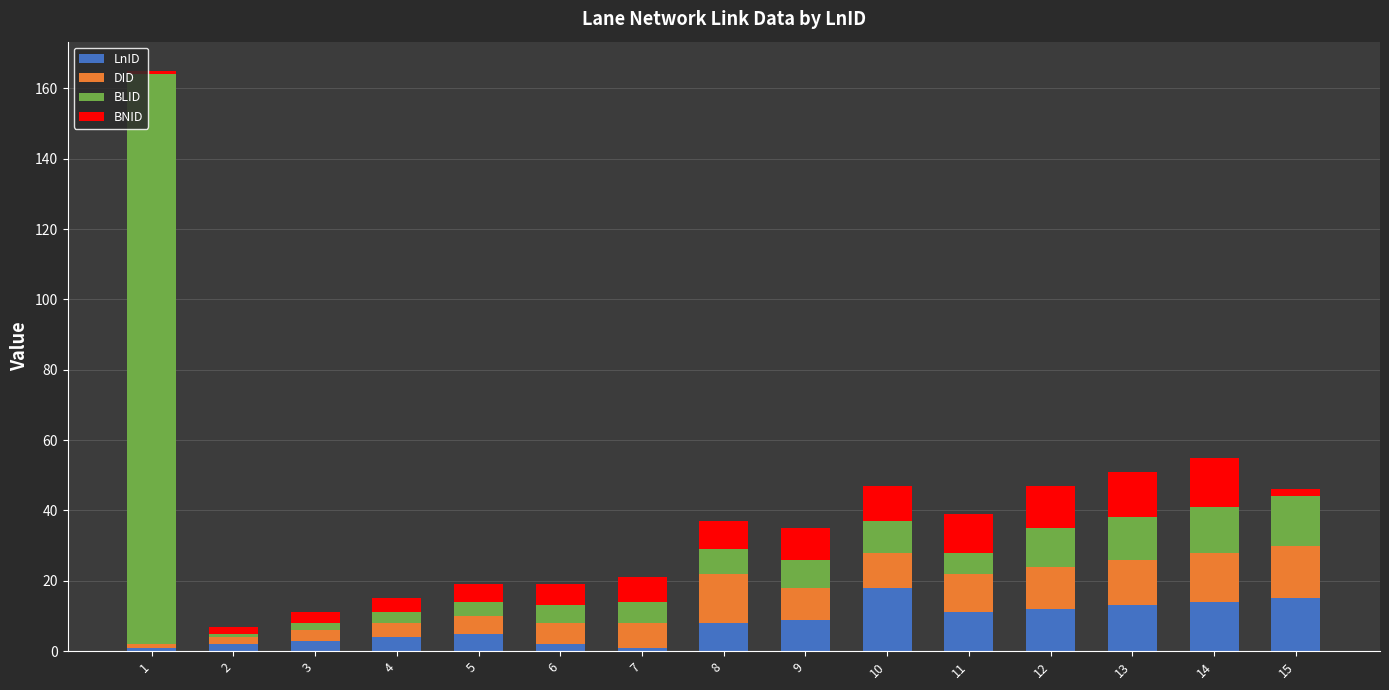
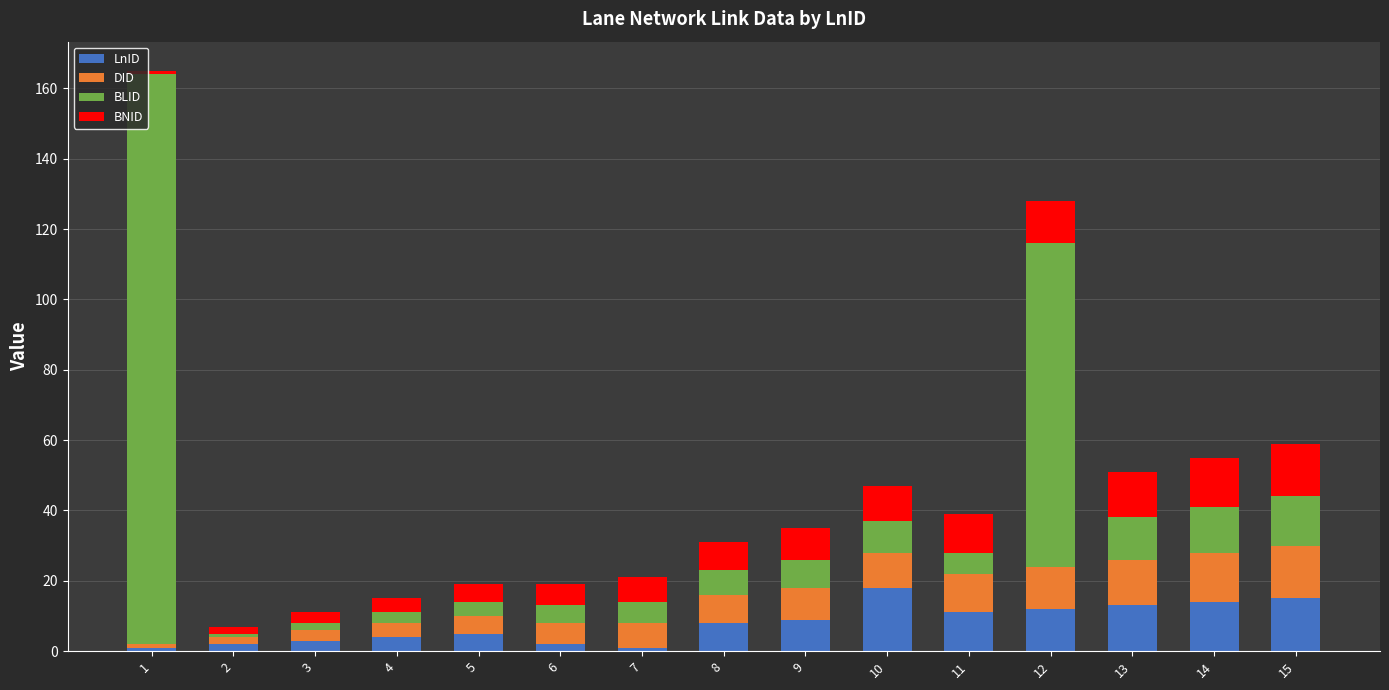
  {
    "LnID": {
      "1": 1,
      "2": 2,
      "3": 3,
      "4": 4,
      "5": 5,
      "6": 2,
      "7": 1,
      "8": 8,
      "9": 9,
      "10": 18,
      "11": 11,
      "12": 12,
      "13": 13,
      "14": 14,
      "15": 15
    },
    "DID": {
      "1": 1,
      "2": 2,
      "3": 3,
      "4": 4,
      "5": 5,
      "6": 6,
      "7": 7,
-     "8": 14,
+     "8": 8,
      "9": 9,
      "10": 10,
      "11": 11,
      "12": 12,
      "13": 13,
      "14": 14,
      "15": 15
    },
    "BLID": {
      "1": 162,
      "2": 1,
      "3": 2,
      "4": 3,
      "5": 4,
      "6": 5,
      "7": 6,
      "8": 7,
      "9": 8,
      "10": 9,
      "11": 6,
-     "12": 11,
+     "12": 92,
      "13": 12,
      "14": 13,
      "15": 14
    },
    "BNID": {
      "1": 1,
      "2": 2,
      "3": 3,
      "4": 4,
      "5": 5,
      "6": 6,
      "7": 7,
      "8": 8,
      "9": 9,
      "10": 10,
      "11": 11,
      "12": 12,
      "13": 13,
      "14": 14,
-     "15": 2
+     "15": 15
    }
  }
